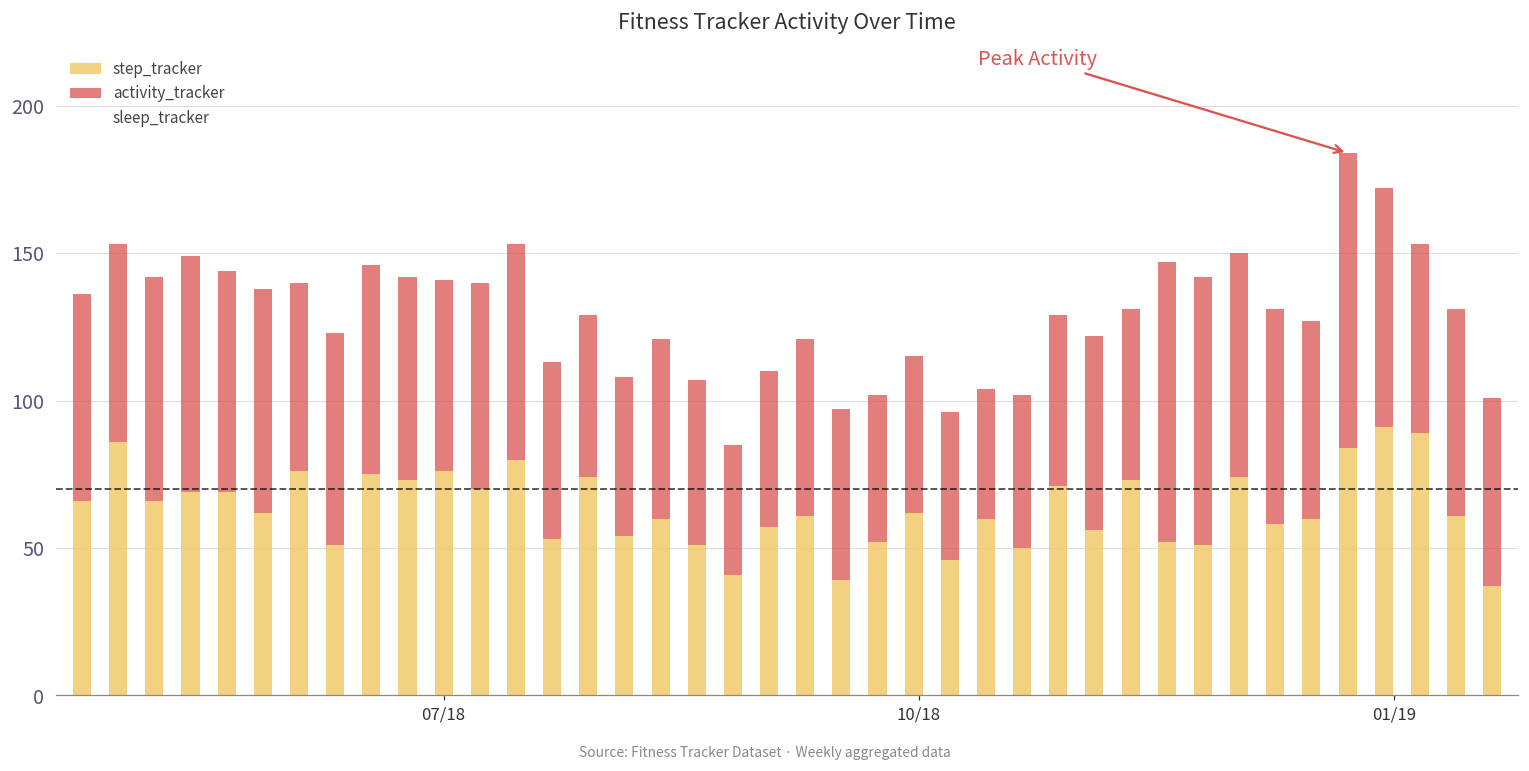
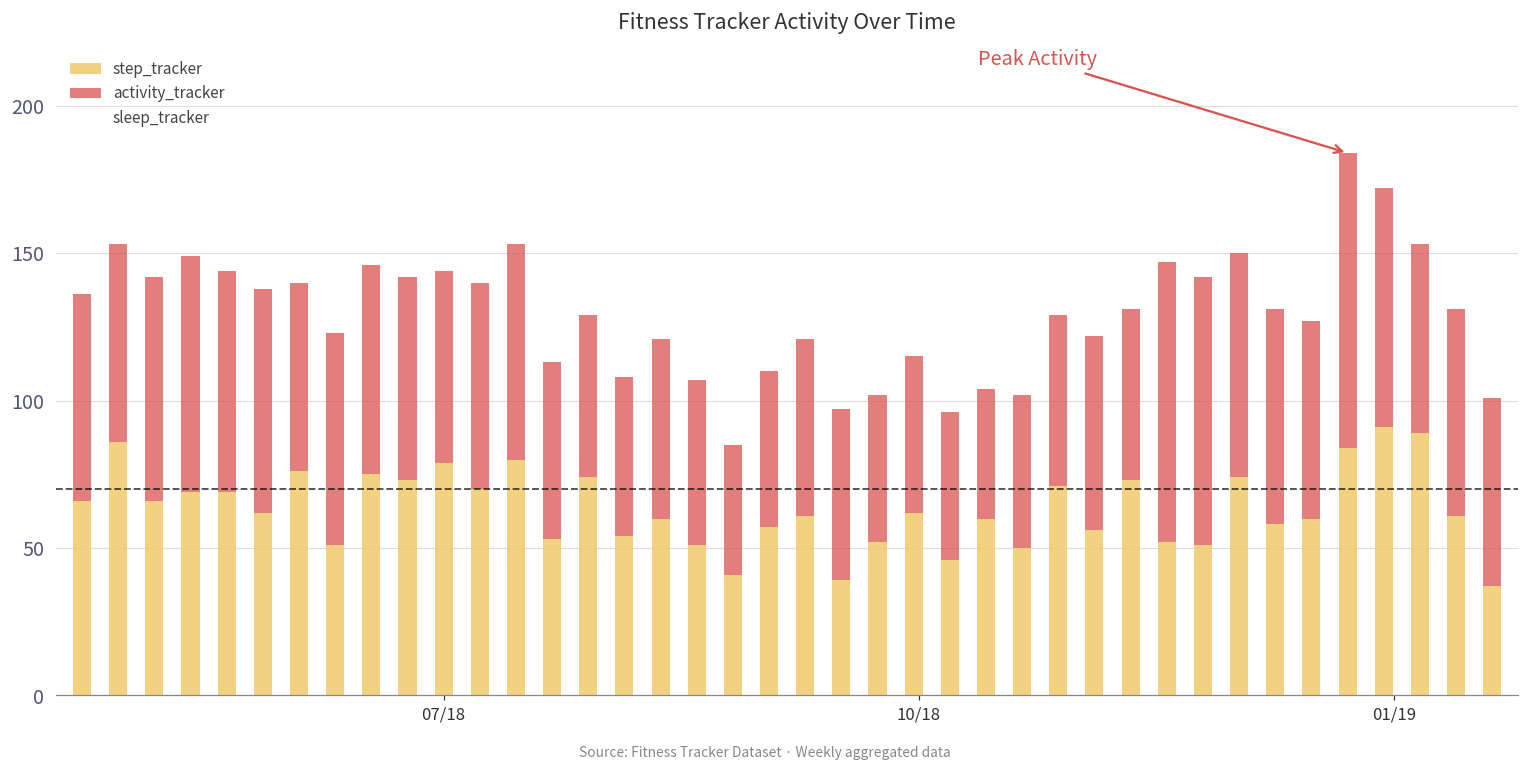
  {
    "step_tracker": {
-     "07/18": 76
+     "07/18": 79
    },
    "activity_tracker": {
      "07/18": 65
    }
  }
